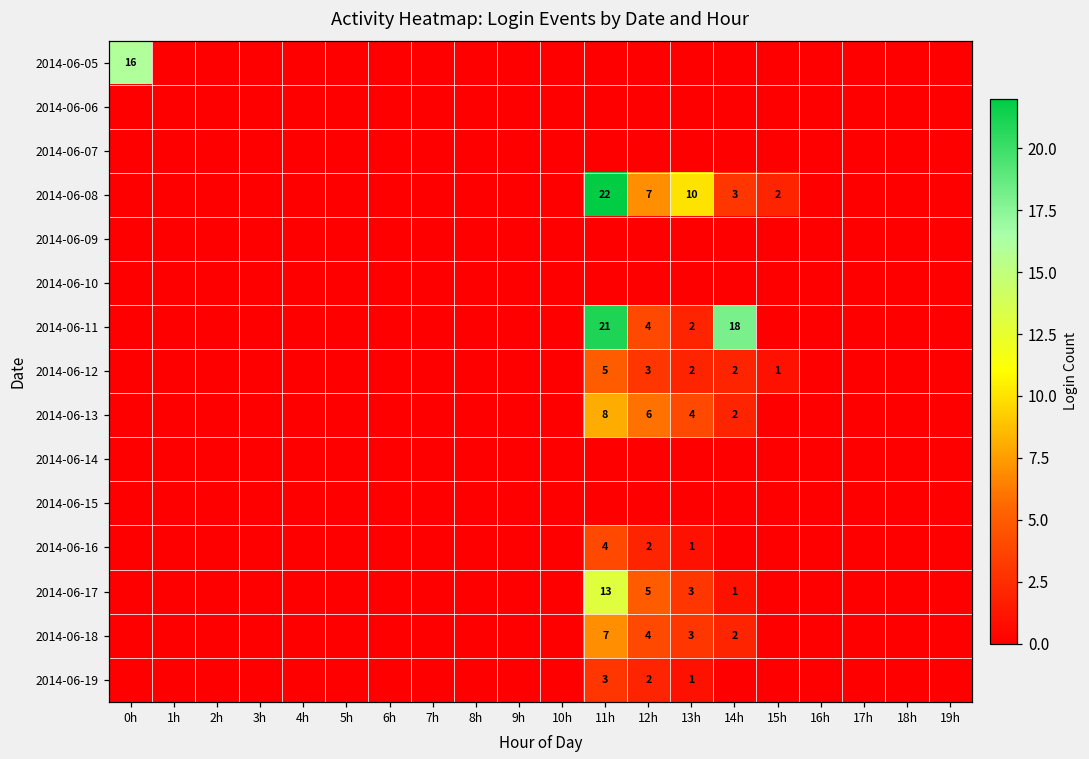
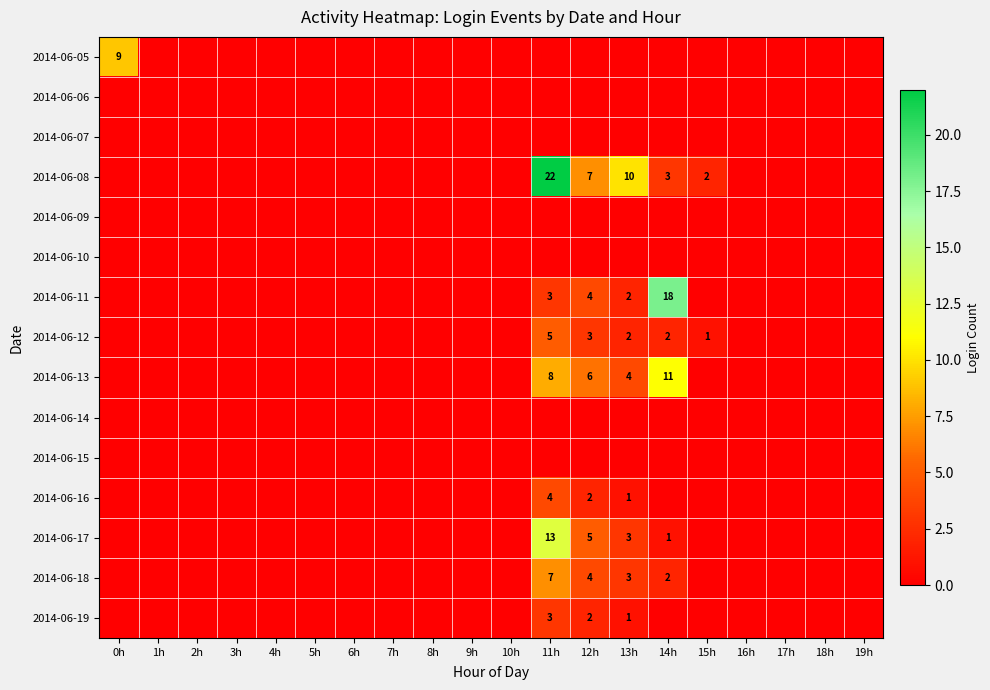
  {
    "2014-06-05": {
-     "0h": 16
+     "0h": 9
    },
    "2014-06-08": {
      "11h": 22,
      "12h": 7,
      "13h": 10,
      "14h": 3,
      "15h": 2
    },
    "2014-06-11": {
-     "11h": 21,
+     "11h": 3,
      "12h": 4,
      "13h": 2,
      "14h": 18
    },
    "2014-06-12": {
      "11h": 5,
      "12h": 3,
      "13h": 2,
      "14h": 2,
      "15h": 1
    },
    "2014-06-13": {
      "11h": 8,
      "12h": 6,
      "13h": 4,
-     "14h": 2
+     "14h": 11
    },
    "2014-06-16": {
      "11h": 4,
      "12h": 2,
      "13h": 1
    },
    "2014-06-17": {
      "11h": 13,
      "12h": 5,
      "13h": 3,
      "14h": 1
    },
    "2014-06-18": {
      "11h": 7,
      "12h": 4,
      "13h": 3,
      "14h": 2
    },
    "2014-06-19": {
      "11h": 3,
      "12h": 2,
      "13h": 1
    }
  }
